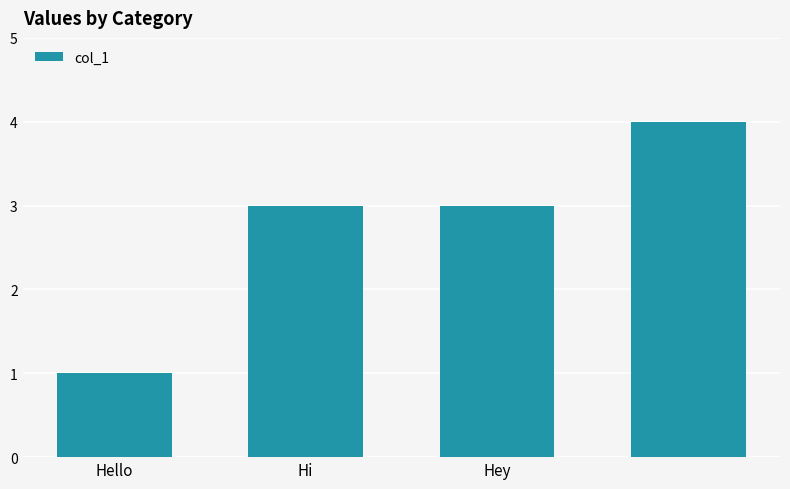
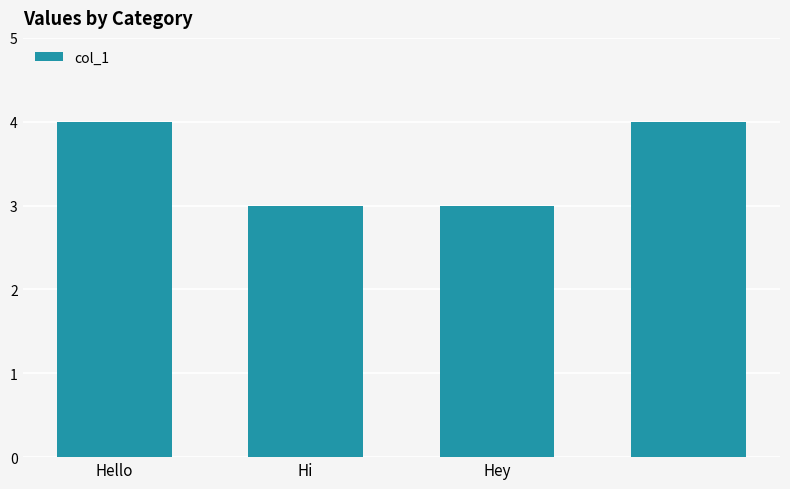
  {
-   "Hello": 1,
+   "Hello": 4,
    "Hi": 3,
    "Hey": 3
  }
